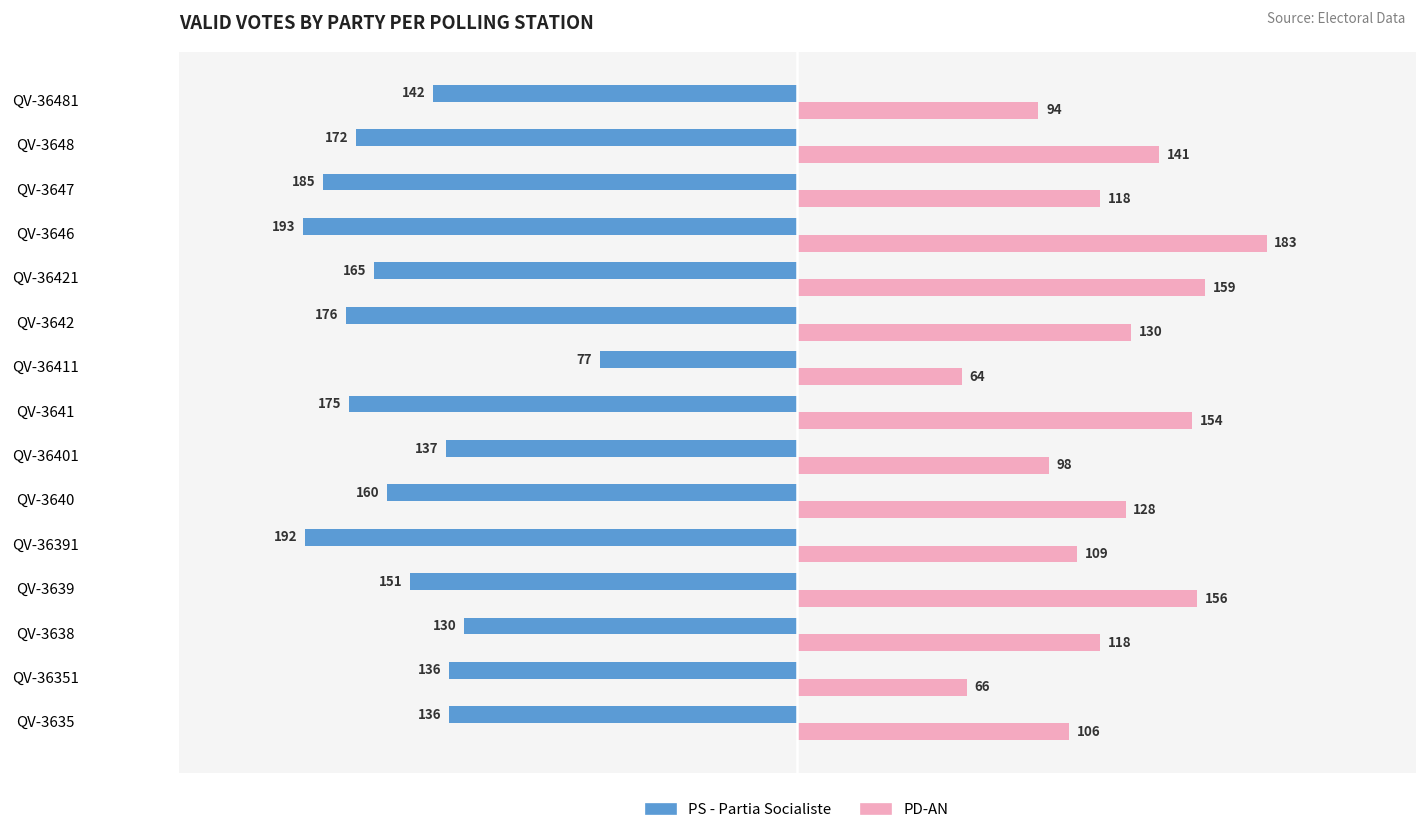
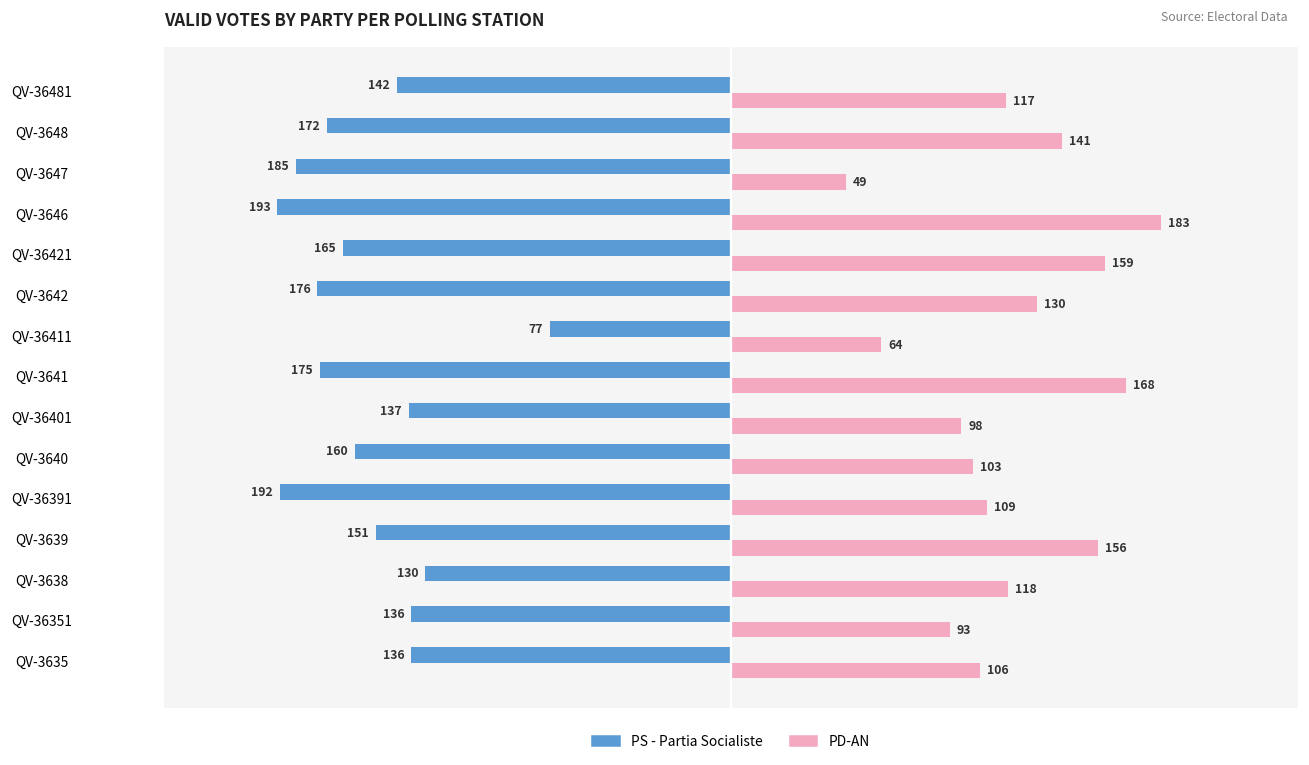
  {
    "PD-AN": {
-     "QV-36481": 94,
+     "QV-36481": 117,
      "QV-3648": 141,
-     "QV-3647": 118,
+     "QV-3647": 49,
      "QV-3646": 183,
      "QV-36421": 159,
      "QV-3642": 130,
      "QV-36411": 64,
-     "QV-3641": 154,
+     "QV-3641": 168,
      "QV-36401": 98,
-     "QV-3640": 128,
+     "QV-3640": 103,
      "QV-36391": 109,
      "QV-3639": 156,
      "QV-3638": 118,
-     "QV-36351": 66,
+     "QV-36351": 93,
      "QV-3635": 106
    }
  }
